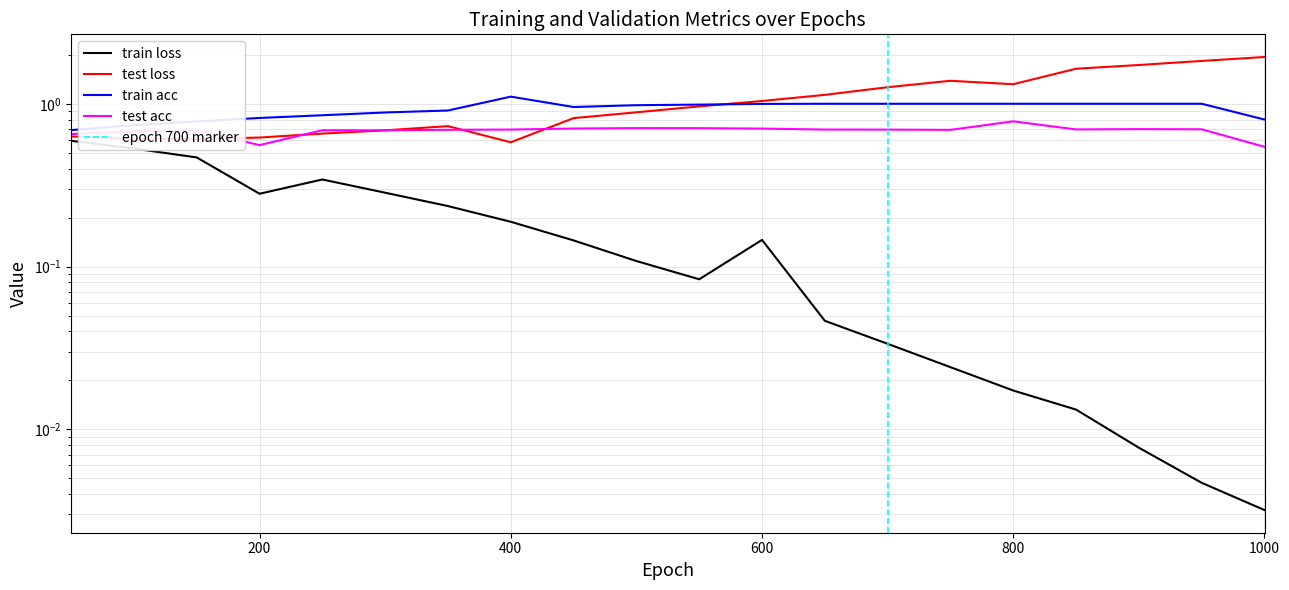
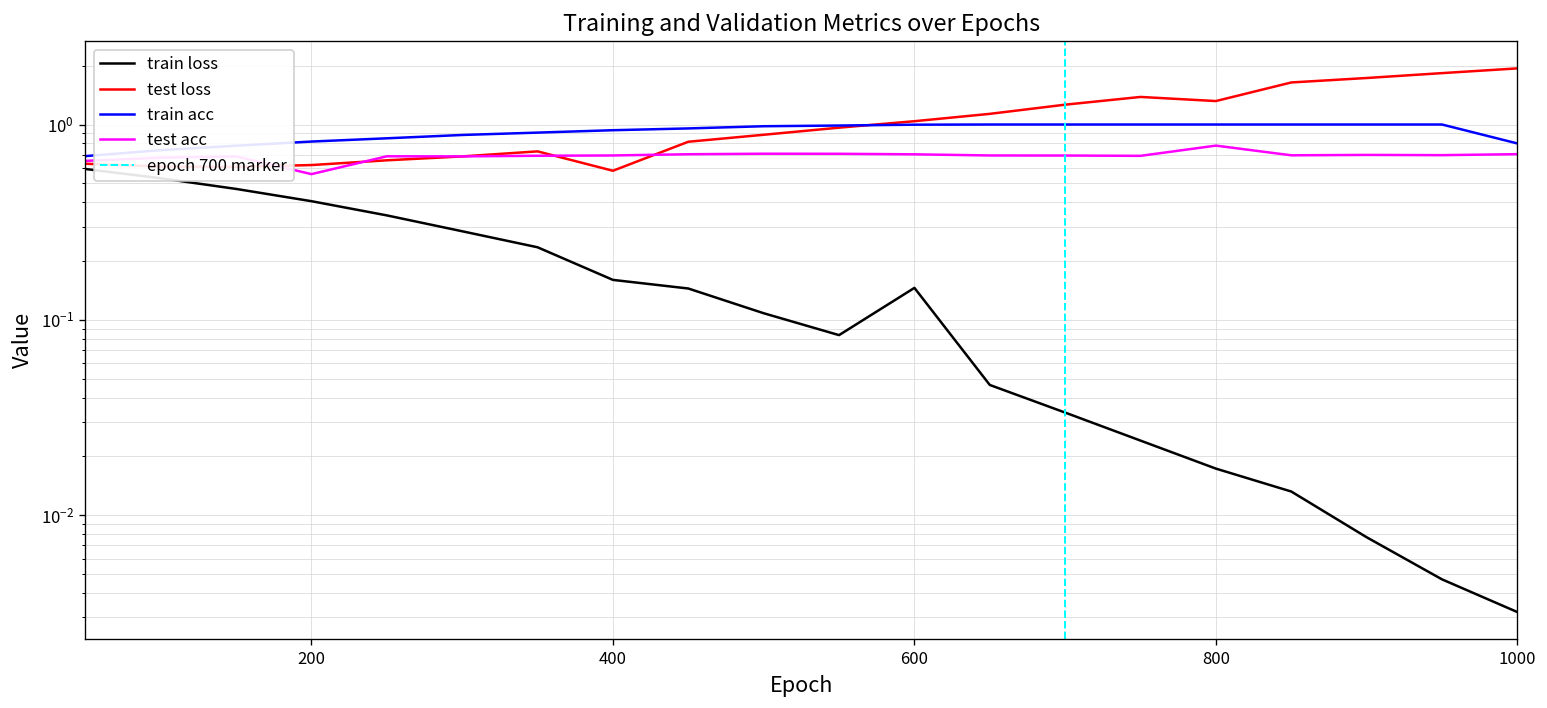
  {
    "train loss": {
-     "200": 0.28,
-     "400": 0.19,
+     "200": 0.41,
+     "400": 0.16,
      "600": 0.15,
      "800": 0.017,
      "1000": 0.0032
    },
    "test loss": {
      "200": 0.62,
      "400": 0.58,
      "600": 1.0,
      "800": 1.3,
      "1000": 1.9
    },
    "train acc": {
      "200": 0.8,
-     "400": 1.1,
+     "400": 0.9,
      "600": 1.0,
      "800": 1.0,
      "1000": 0.8
    },
    "test acc": {
      "200": 0.56,
      "400": 0.69,
      "600": 0.70,
      "800": 0.8,
-     "1000": 0.54
+     "1000": 0.71
    }
  }
